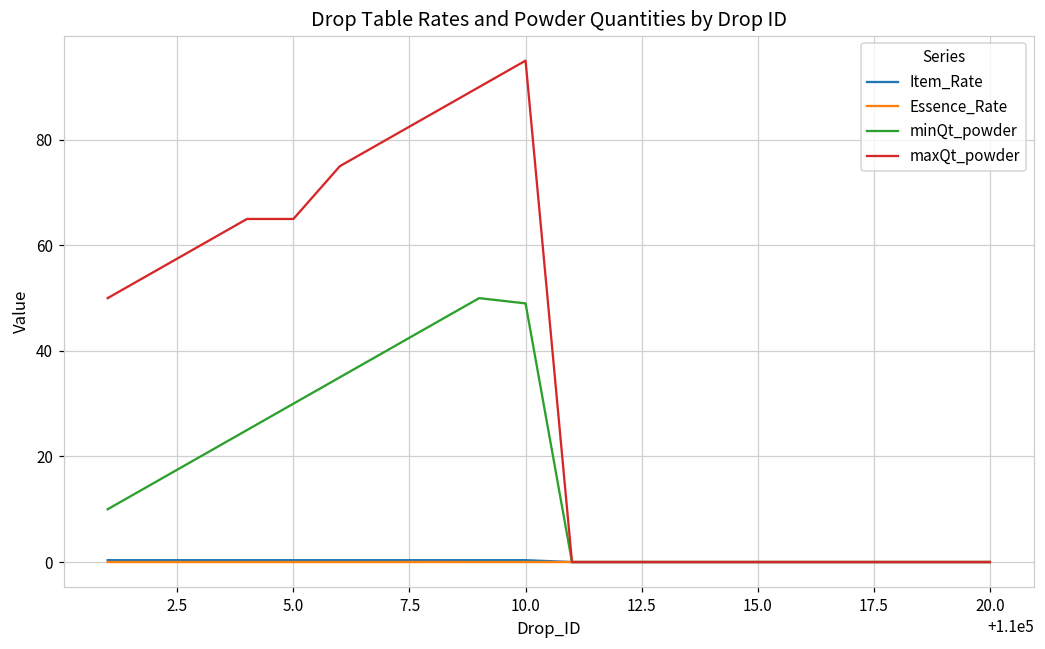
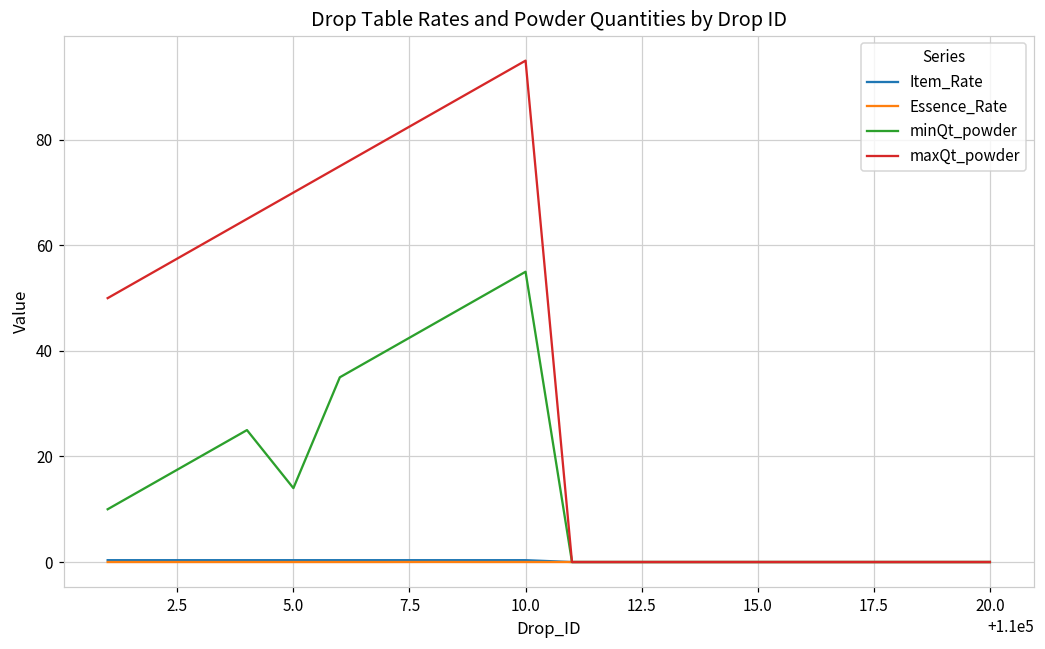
  {
    "minQt_powder": {
-     "5.0": 30,
-     "10.0": 49
+     "5.0": 14,
+     "10.0": 55
    },
    "maxQt_powder": {
-     "5.0": 65,
+     "5.0": 70,
      "10.0": 95
    }
  }
